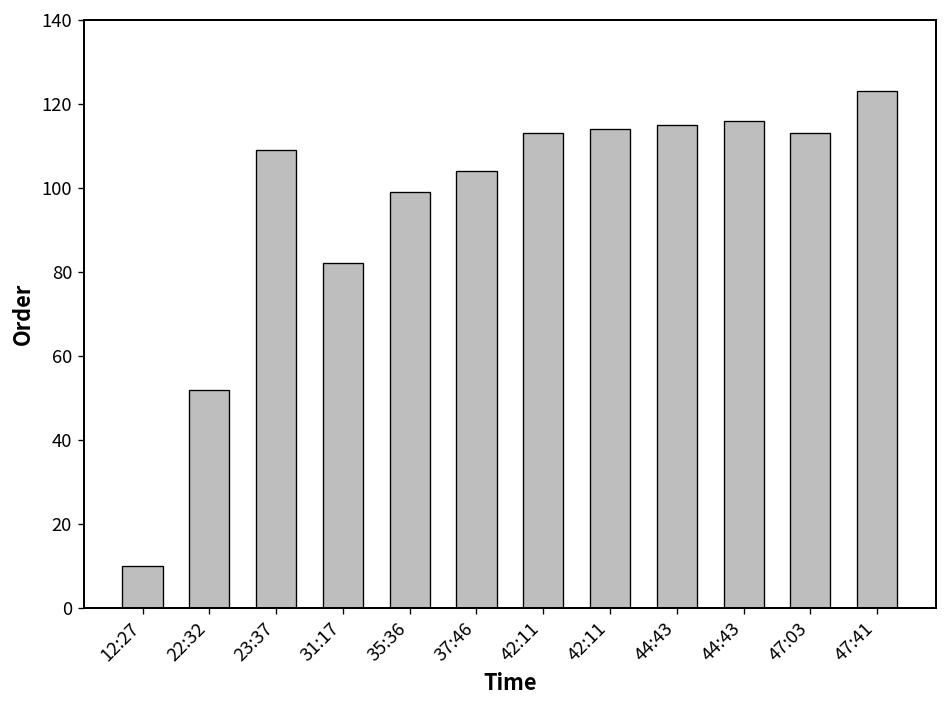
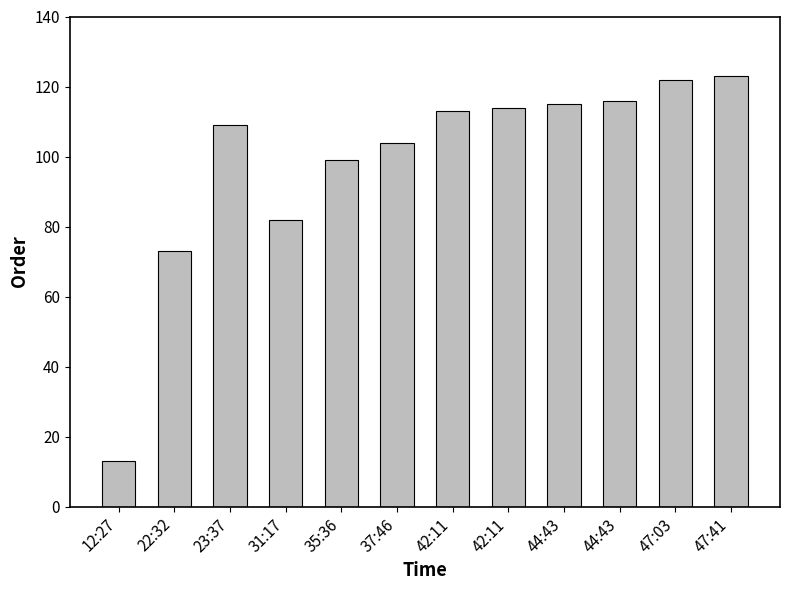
  {
-   "12:27": 10,
-   "22:32": 52,
+   "12:27": 13,
+   "22:32": 73,
    "23:37": 109,
    "31:17": 82,
    "35:36": 99,
    "37:46": 104,
-   "47:03": 113,
+   "47:03": 122,
    "47:41": 123
  }
